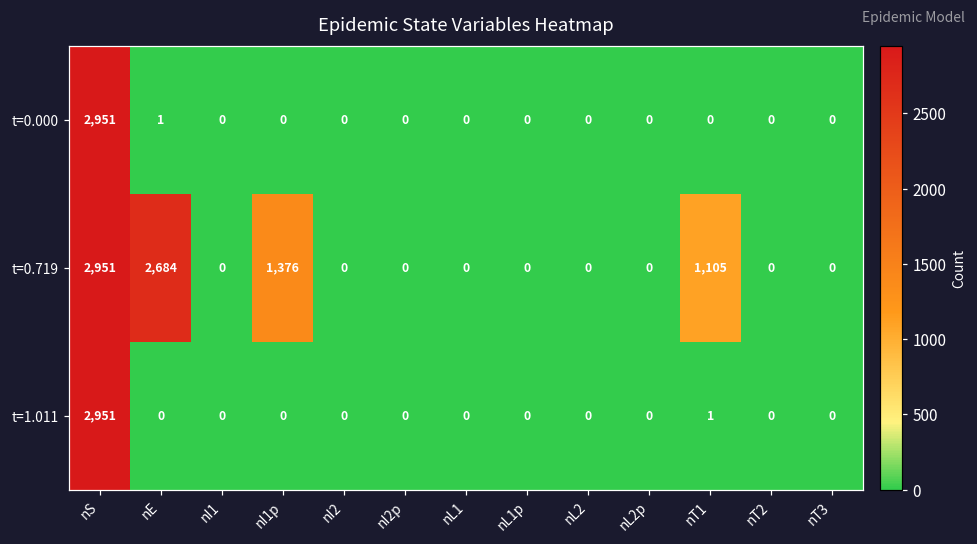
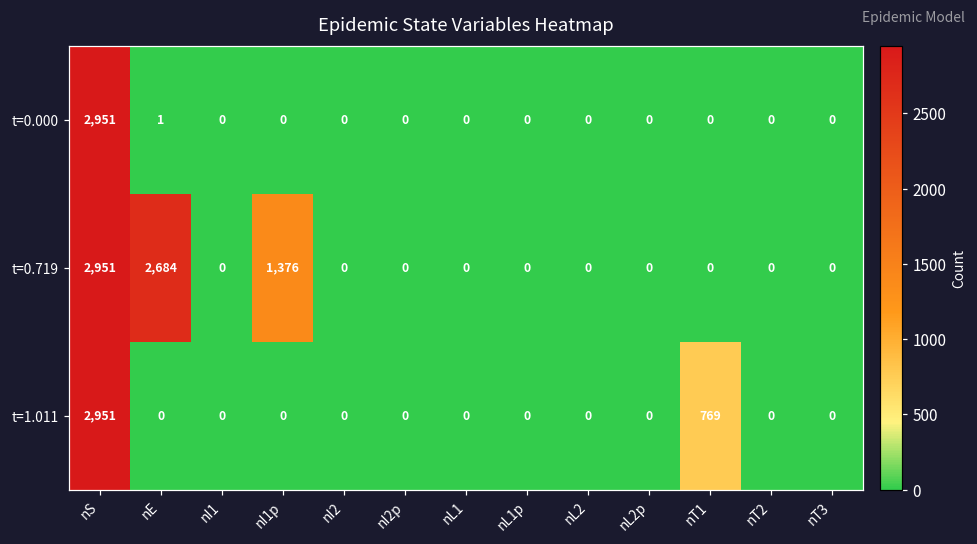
  {
    "t=0.000": {
      "nS": "2,951",
      "nE": "1",
      "nI1": "0",
      "nI1p": "0",
      "nI2": "0",
      "nI2p": "0",
      "nL1": "0",
      "nL1p": "0",
      "nL2": "0",
      "nL2p": "0",
      "nT1": "0",
      "nT2": "0",
      "nT3": "0"
    },
    "t=0.719": {
      "nS": "2,951",
      "nE": "2,684",
      "nI1": "0",
      "nI1p": "1,376",
      "nI2": "0",
      "nI2p": "0",
      "nL1": "0",
      "nL1p": "0",
      "nL2": "0",
      "nL2p": "0",
-     "nT1": "1,105",
+     "nT1": "0",
      "nT2": "0",
      "nT3": "0"
    },
    "t=1.011": {
      "nS": "2,951",
      "nE": "0",
      "nI1": "0",
      "nI1p": "0",
      "nI2": "0",
      "nI2p": "0",
      "nL1": "0",
      "nL1p": "0",
      "nL2": "0",
      "nL2p": "0",
-     "nT1": "1",
+     "nT1": "769",
      "nT2": "0",
      "nT3": "0"
    }
  }
